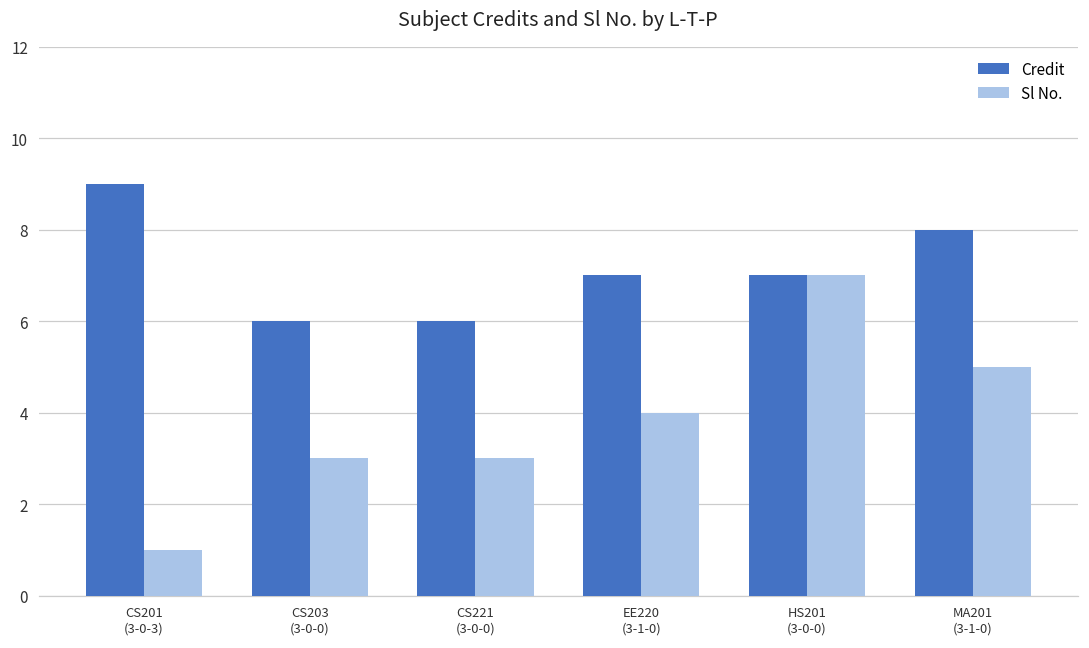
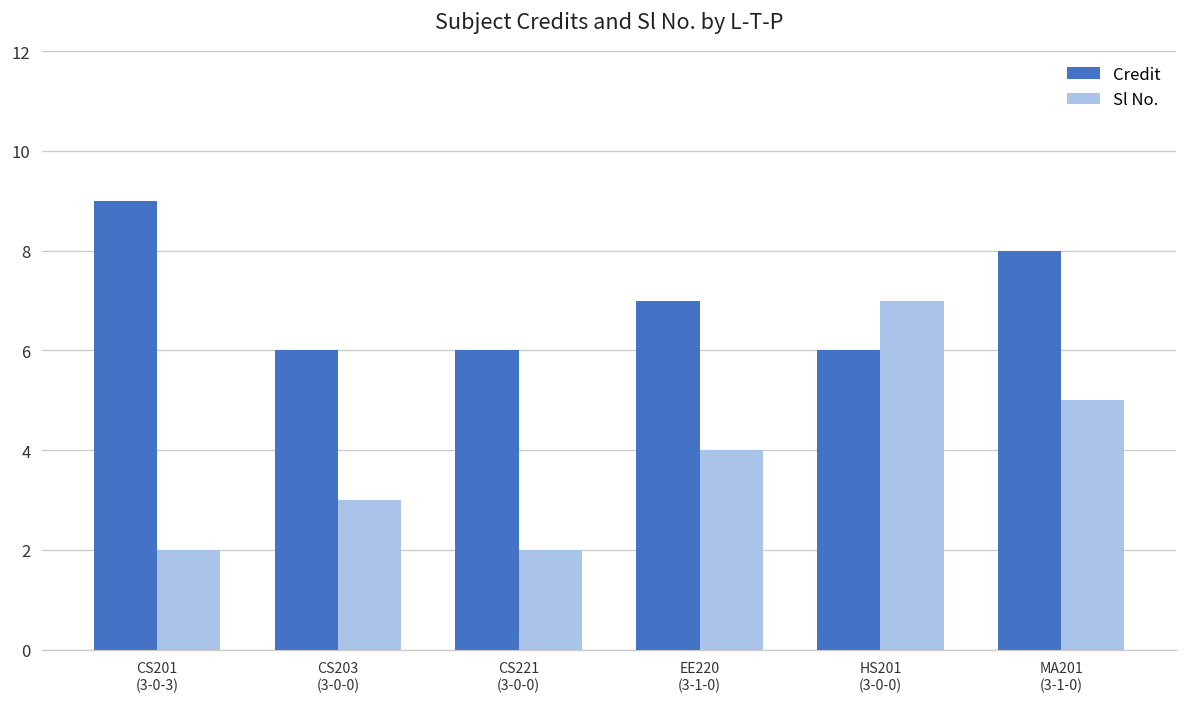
  {
    "Credit": {
      "CS201 (3-0-3)": 9,
      "CS203 (3-0-0)": 6,
      "CS221 (3-0-0)": 6,
      "EE220 (3-1-0)": 7,
-     "HS201 (3-0-0)": 7,
+     "HS201 (3-0-0)": 6,
      "MA201 (3-1-0)": 8
    },
    "Sl No.": {
-     "CS201 (3-0-3)": 1,
+     "CS201 (3-0-3)": 2,
      "CS203 (3-0-0)": 3,
-     "CS221 (3-0-0)": 3,
+     "CS221 (3-0-0)": 2,
      "EE220 (3-1-0)": 4,
      "HS201 (3-0-0)": 7,
      "MA201 (3-1-0)": 5
    }
  }
